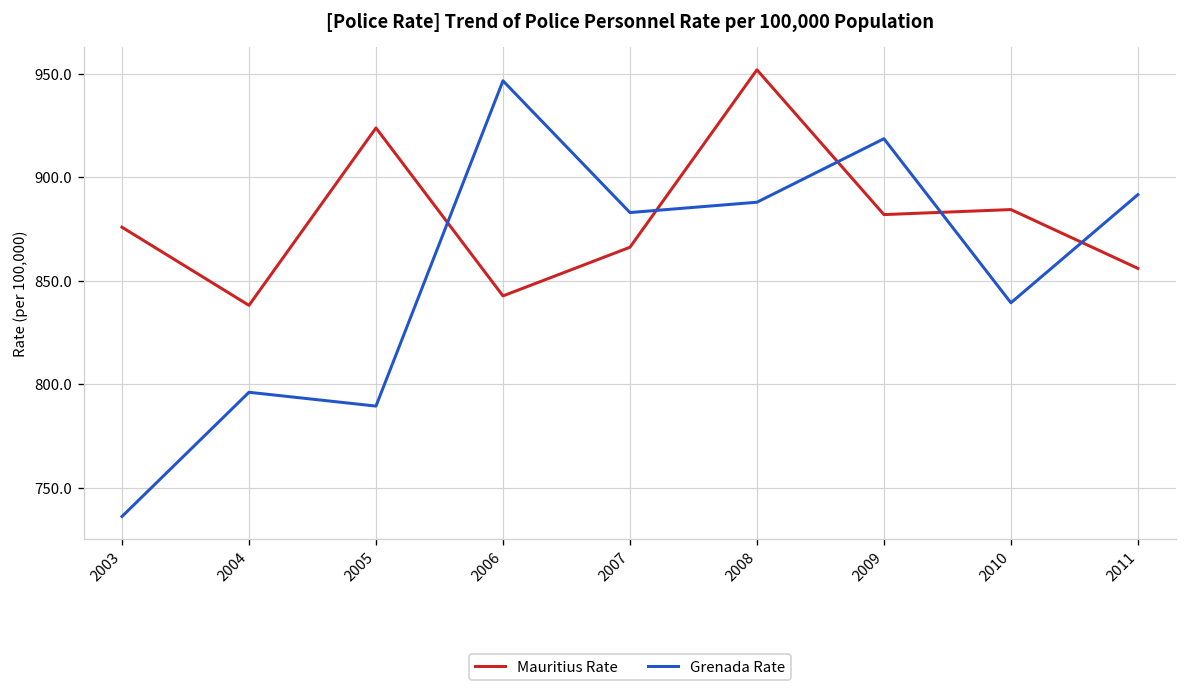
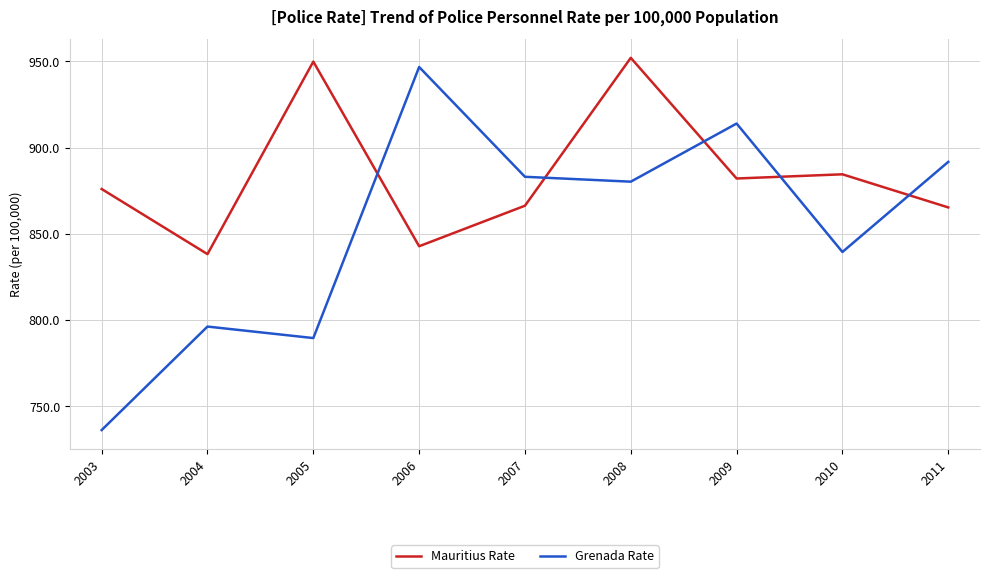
  {
    "Mauritius Rate": {
      "2003": 876,
      "2004": 838,
-     "2005": 924,
+     "2005": 950,
      "2006": 843,
      "2007": 866,
      "2008": 952,
      "2009": 882,
      "2010": 884,
-     "2011": 856
+     "2011": 865
    },
    "Grenada Rate": {
      "2003": 736,
      "2004": 796,
      "2005": 790,
      "2006": 947,
      "2007": 883,
-     "2008": 888,
-     "2009": 919,
+     "2008": 880,
+     "2009": 914,
      "2010": 839,
      "2011": 892
    }
  }
